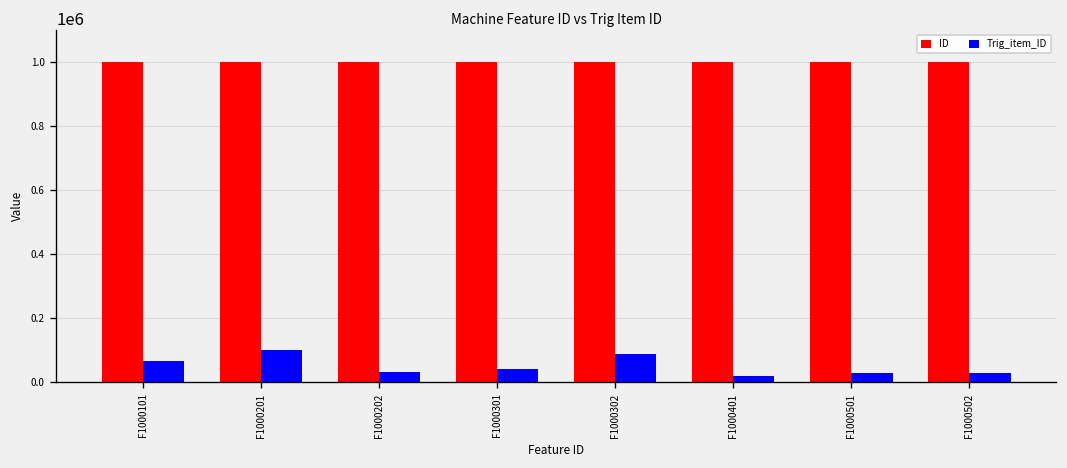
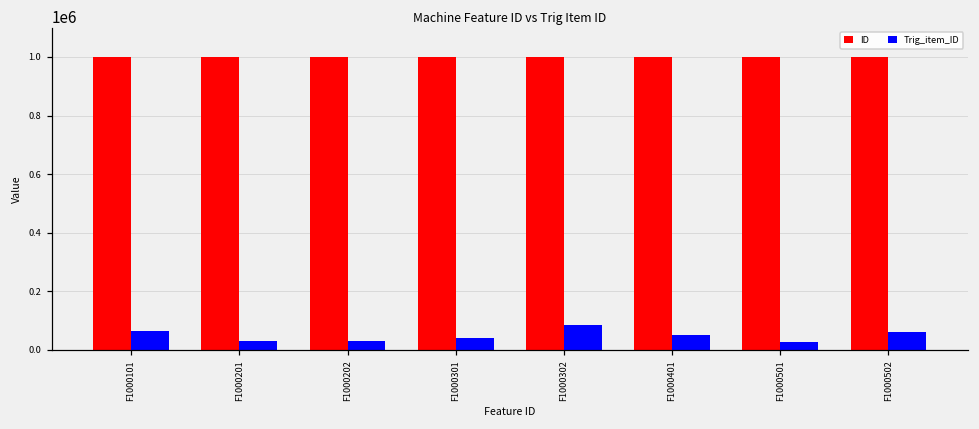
  {
    "ID": {
      "F1000101": 1000000,
      "F1000201": 1000000,
      "F1000202": 1000000,
      "F1000301": 1000000,
      "F1000302": 1000000,
      "F1000401": 1000000,
      "F1000501": 1000000,
      "F1000502": 1000000
    },
    "Trig_item_ID": {
      "F1000101": 60000,
-     "F1000201": 100000,
+     "F1000201": 30000,
      "F1000202": 30000,
      "F1000301": 40000,
      "F1000302": 90000,
-     "F1000401": 20000,
+     "F1000401": 50000,
      "F1000501": 30000,
-     "F1000502": 30000
+     "F1000502": 60000
    }
  }
